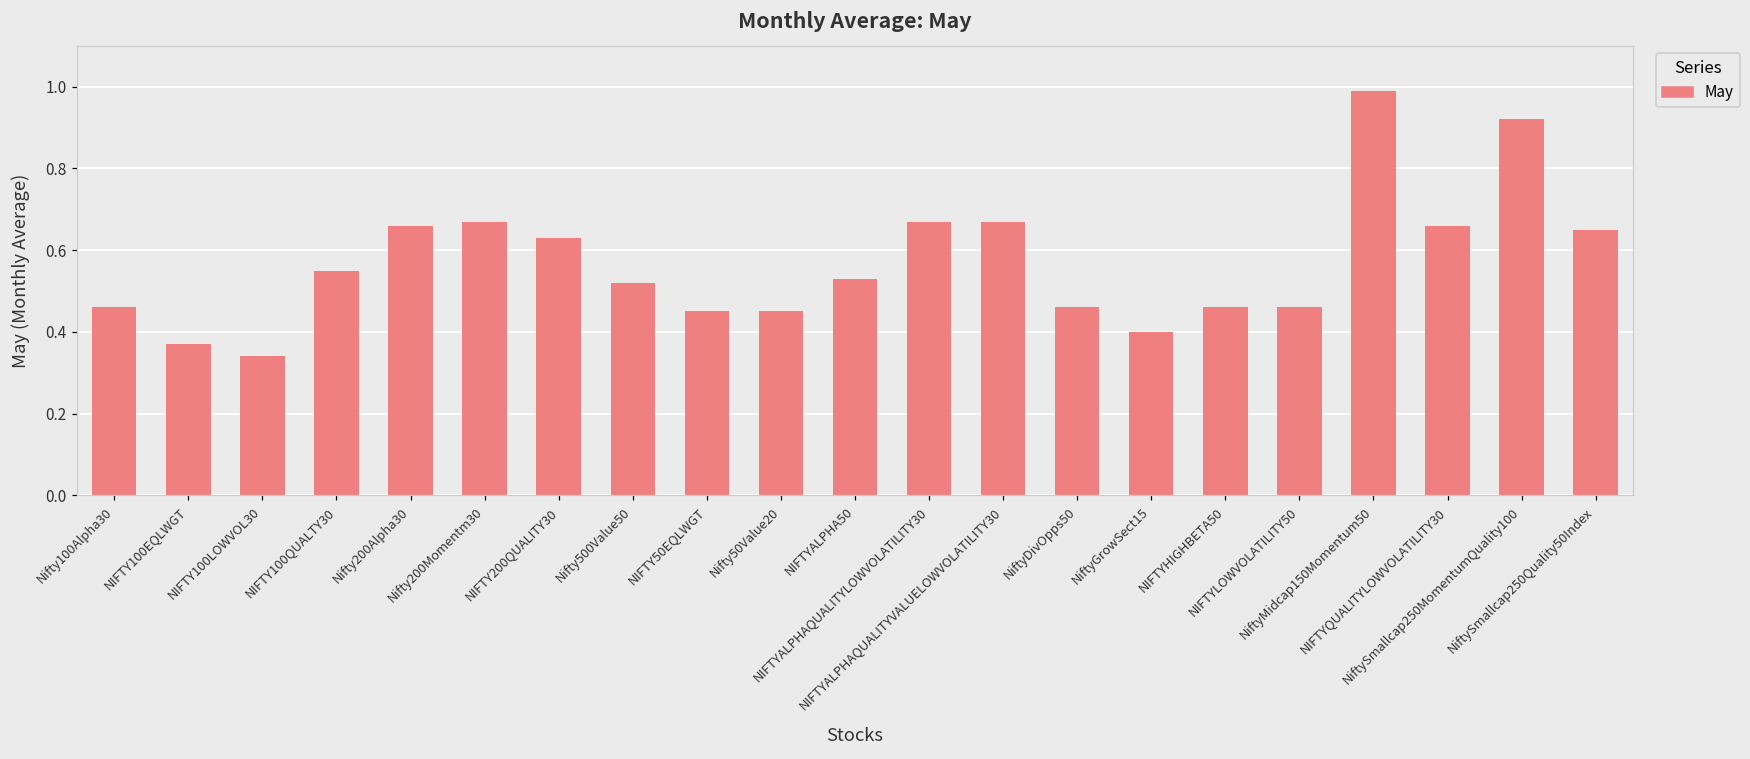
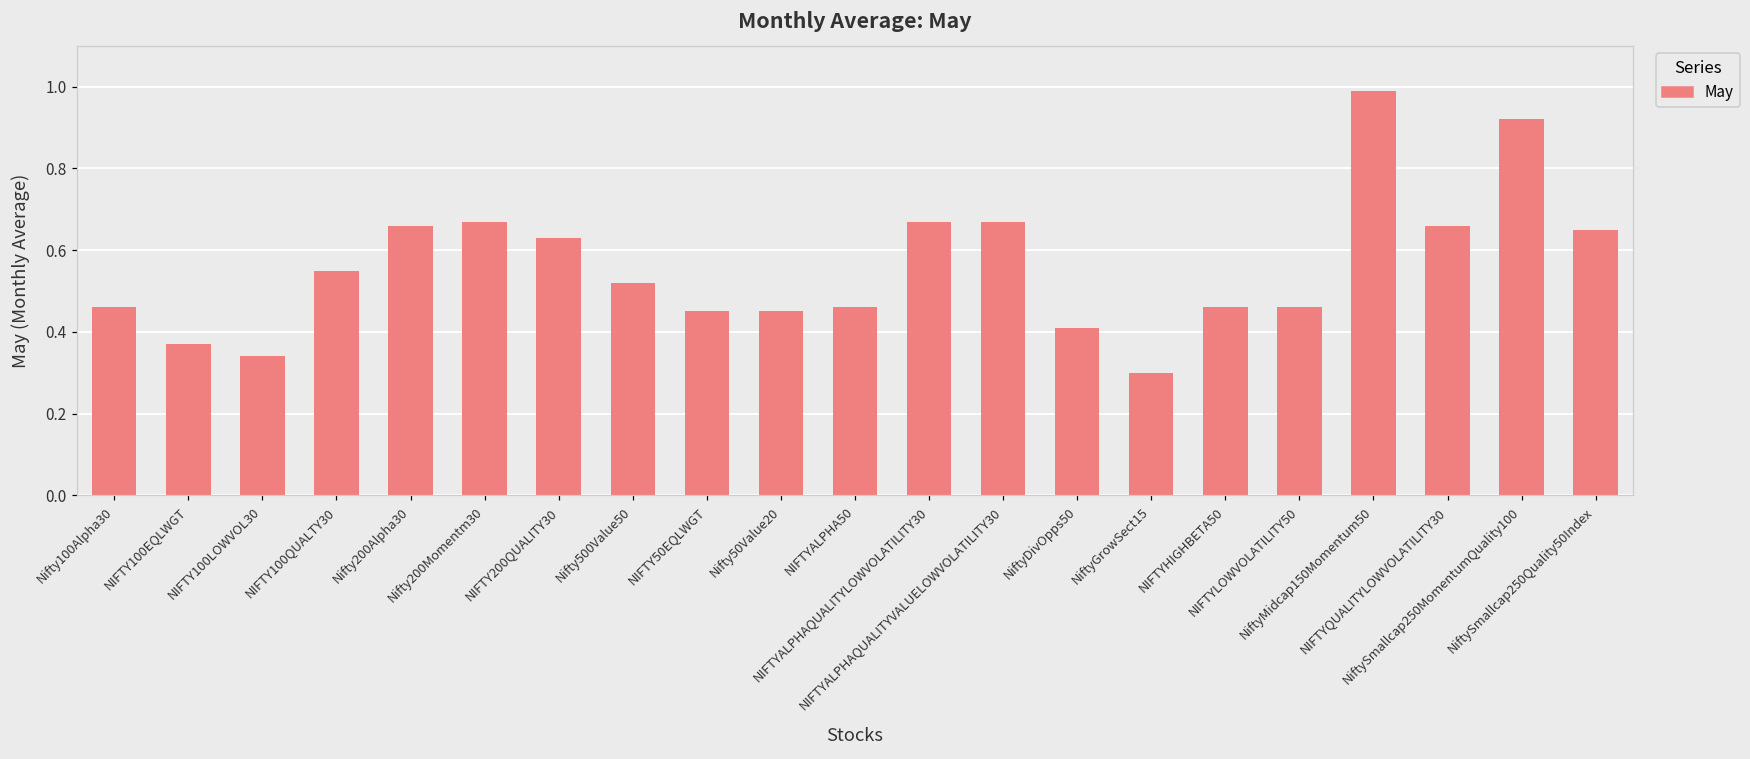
  {
    "Nifty100Alpha30": 0.46,
    "NIFTY100EQLWGT": 0.37,
    "NIFTY100LOWVOL30": 0.34,
    "NIFTY100QUALTY30": 0.55,
    "Nifty200Alpha30": 0.66,
    "Nifty200Momentm30": 0.67,
    "NIFTY200QUALITY30": 0.63,
    "Nifty500Value50": 0.52,
    "NIFTY50EQLWGT": 0.45,
    "Nifty50Value20": 0.45,
-   "NIFTYALPHA50": 0.53,
+   "NIFTYALPHA50": 0.46,
    "NIFTYALPHAQUALITYLOWVOLATILITY30": 0.67,
    "NIFTYALPHAQUALITYVALUELOWVOLATILITY30": 0.67,
-   "NiftyDivOpps50": 0.46,
-   "NiftyGrowSect15": 0.4,
+   "NiftyDivOpps50": 0.41,
+   "NiftyGrowSect15": 0.3,
    "NIFTYHIGHBETA50": 0.46,
    "NIFTYLOWVOLATILITY50": 0.46,
    "NiftyMidcap150Momentum50": 0.99,
    "NIFTYQUALITYLOWVOLATILITY30": 0.66,
    "NiftySmallcap250MomentumQuality100": 0.92,
    "NiftySmallcap250Quality50Index": 0.65
  }
